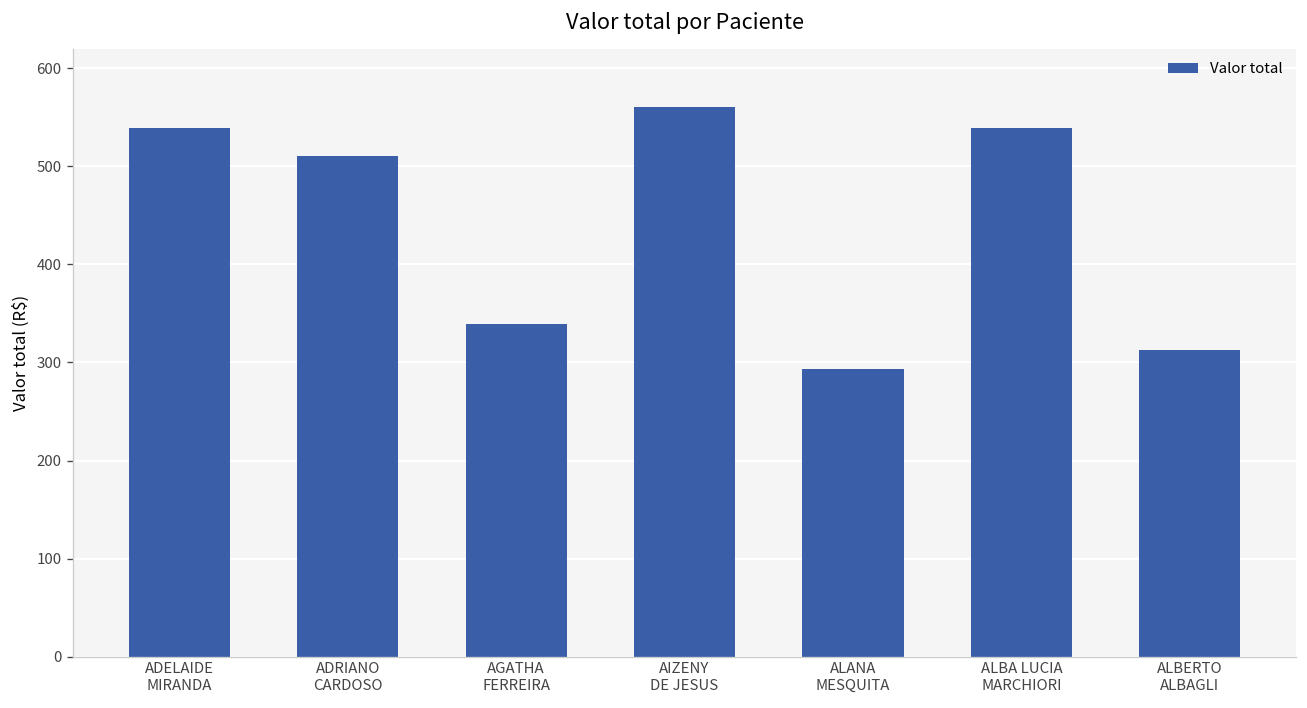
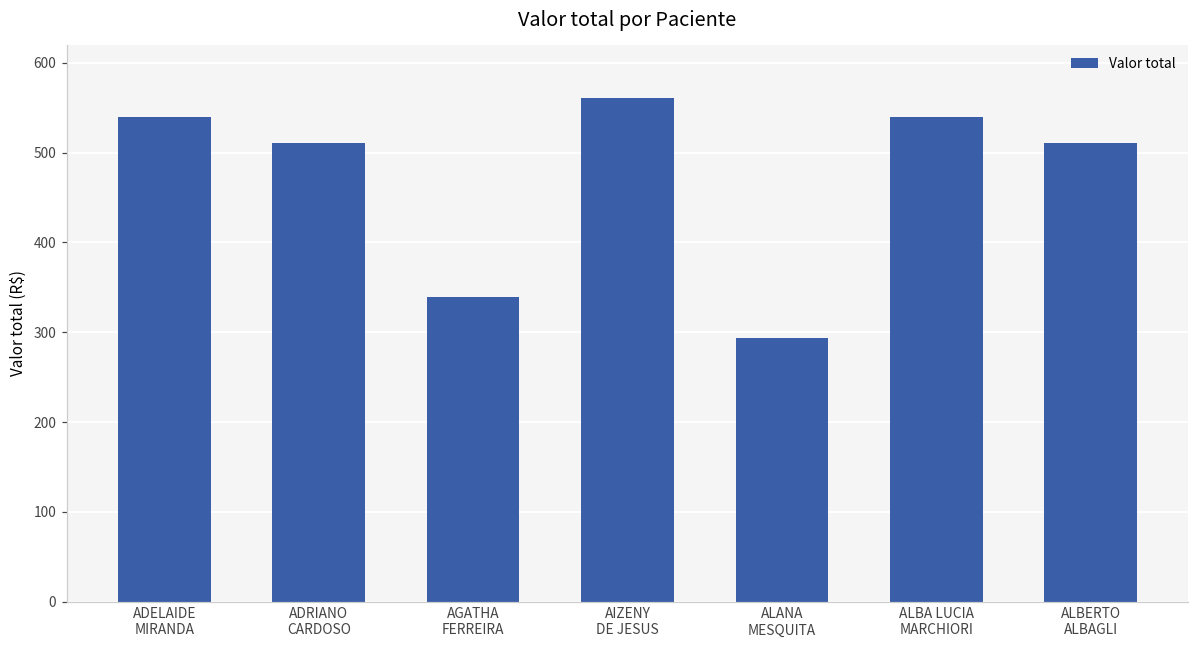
  {
    "ADELAIDE MIRANDA": 540,
    "ADRIANO CARDOSO": 510,
    "AGATHA FERREIRA": 340,
    "AIZENY DE JESUS": 560,
    "ALANA MESQUITA": 290,
    "ALBA LUCIA MARCHIORI": 540,
-   "ALBERTO ALBAGLI": 310
+   "ALBERTO ALBAGLI": 510
  }
